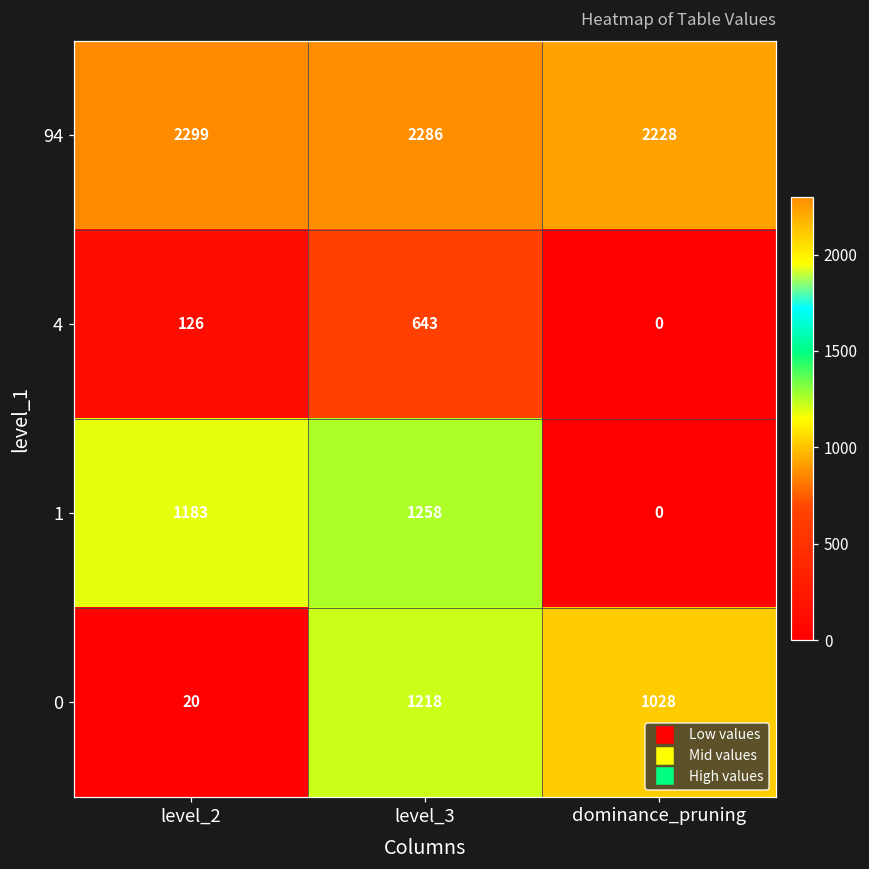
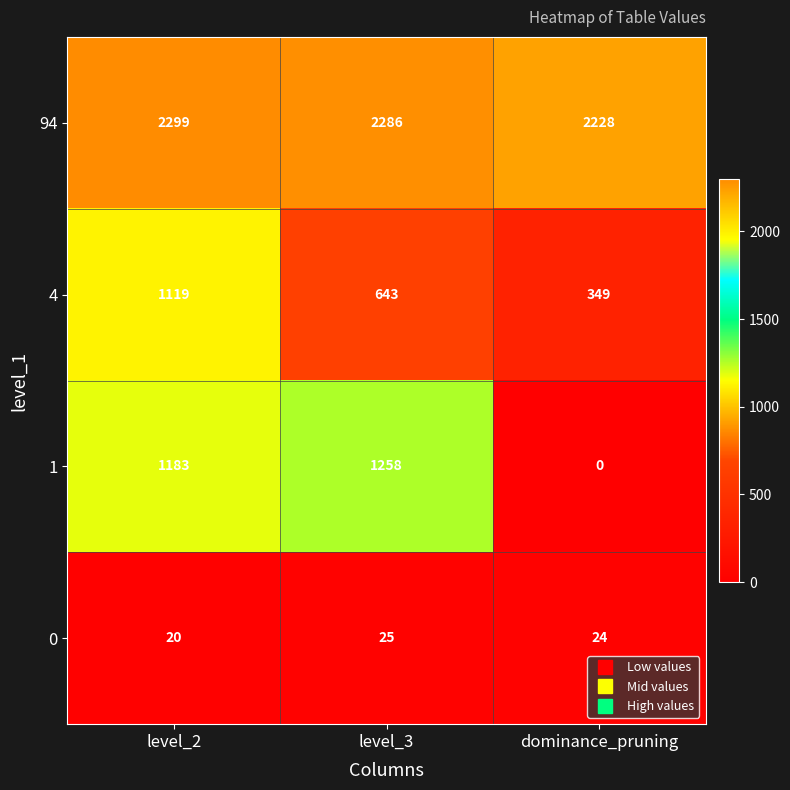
  {
    "94": {
      "level_2": 2299,
      "level_3": 2286,
      "dominance_pruning": 2228
    },
    "4": {
-     "level_2": 126,
+     "level_2": 1119,
      "level_3": 643,
-     "dominance_pruning": 0
+     "dominance_pruning": 349
    },
    "1": {
      "level_2": 1183,
      "level_3": 1258,
      "dominance_pruning": 0
    },
    "0": {
      "level_2": 20,
-     "level_3": 1218,
-     "dominance_pruning": 1028
+     "level_3": 25,
+     "dominance_pruning": 24
    }
  }
